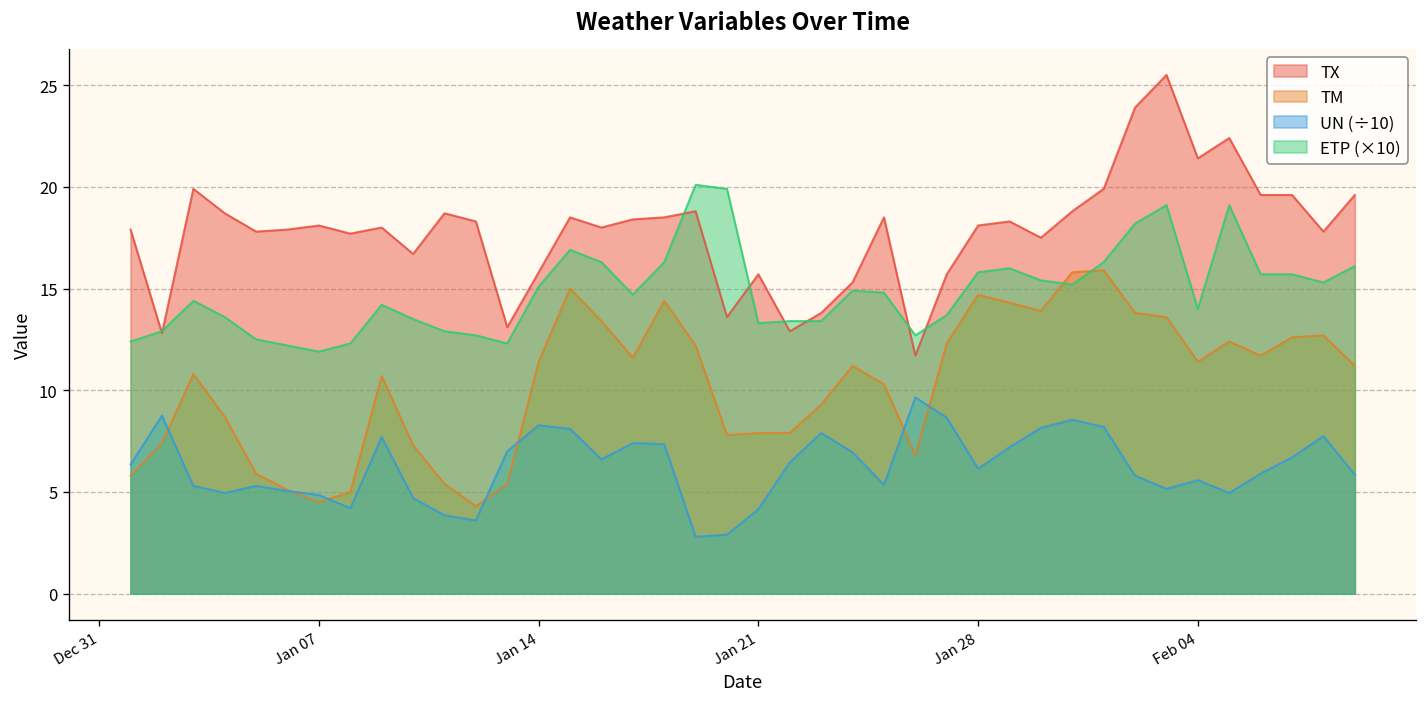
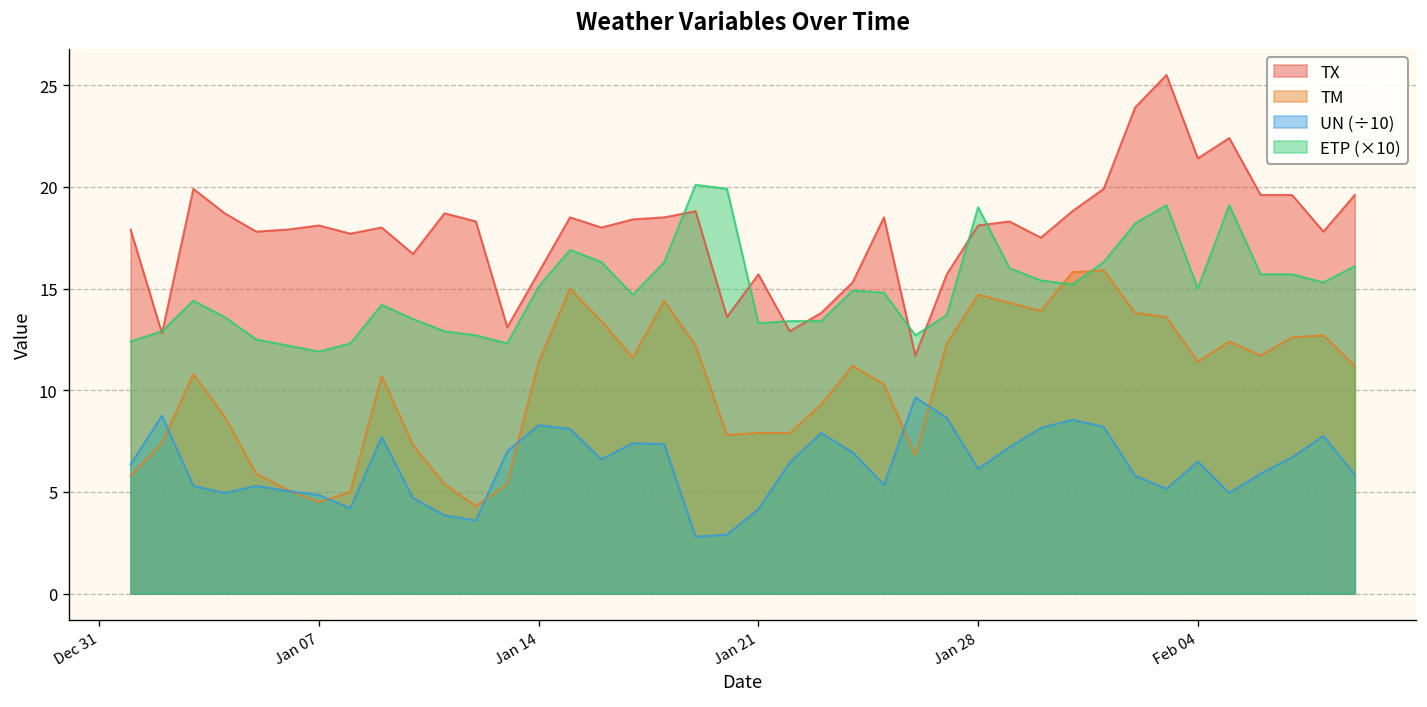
  {
    "UN (÷10)": {
      "Jan 07": 4.9,
      "Jan 14": 8.3,
      "Jan 21": 4.2,
      "Jan 28": 6.1,
-     "Feb 04": 5.6
+     "Feb 04": 6.5
    },
    "ETP (×10)": {
      "Jan 07": 11.9,
      "Jan 14": 15.1,
      "Jan 21": 13.3,
-     "Jan 28": 15.8,
-     "Feb 04": 14.0
+     "Jan 28": 19.0,
+     "Feb 04": 15.0
    }
  }
